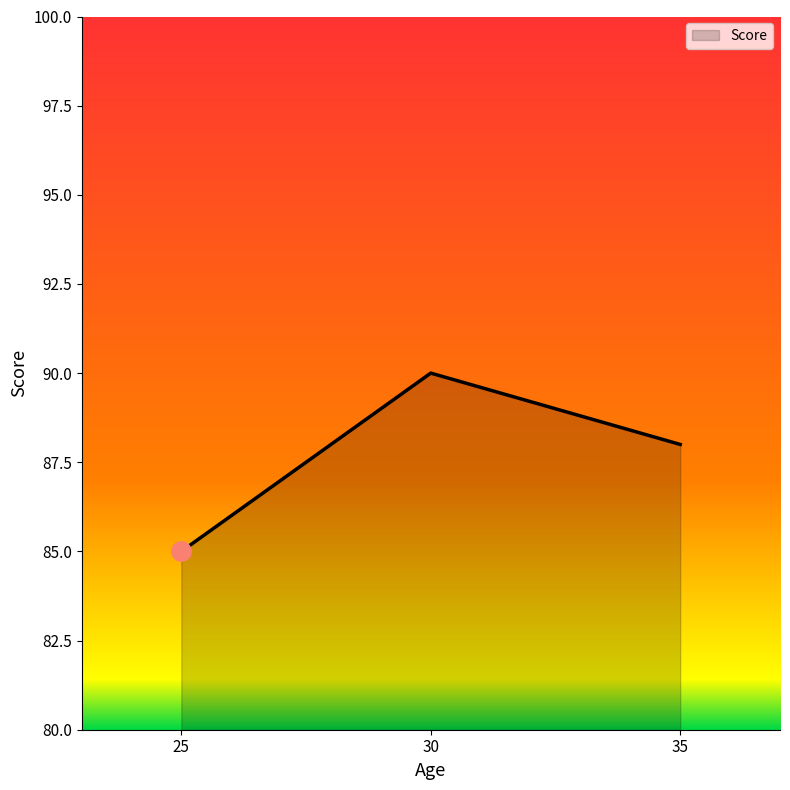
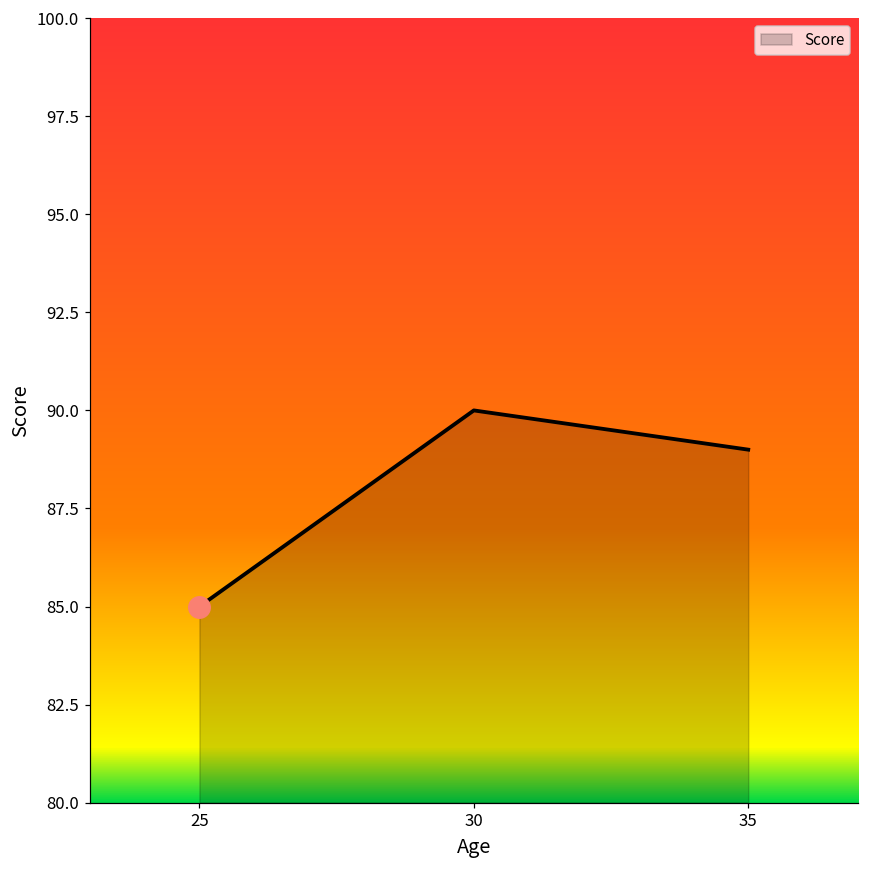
  {
    "Score": {
      "30": 90,
-     "35": 88
+     "35": 89
    }
  }
